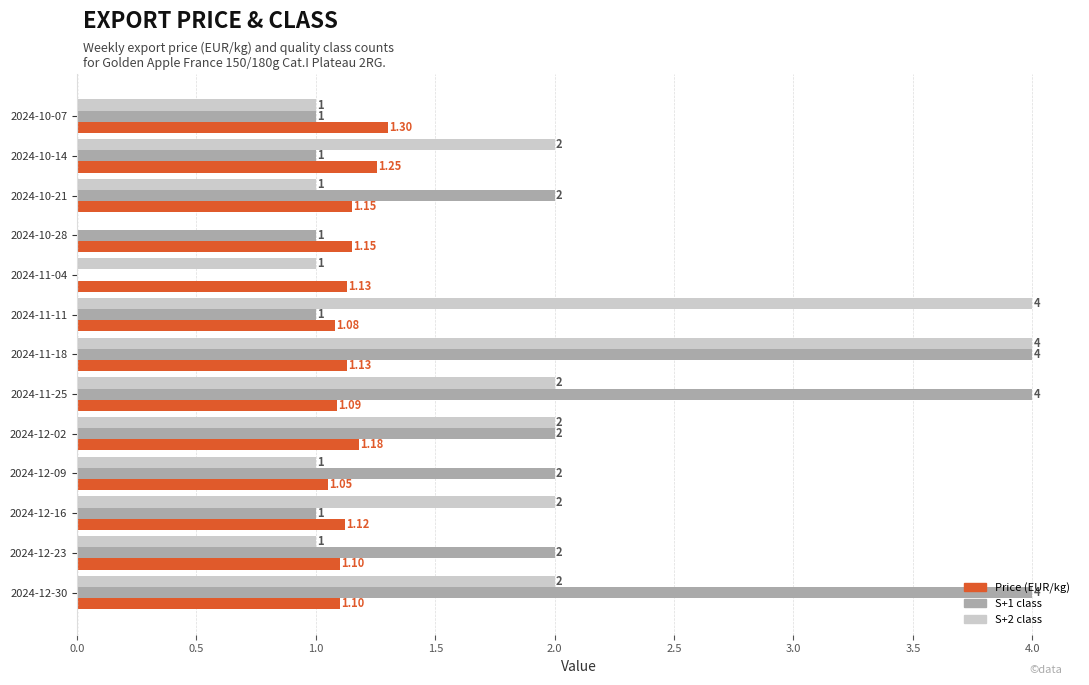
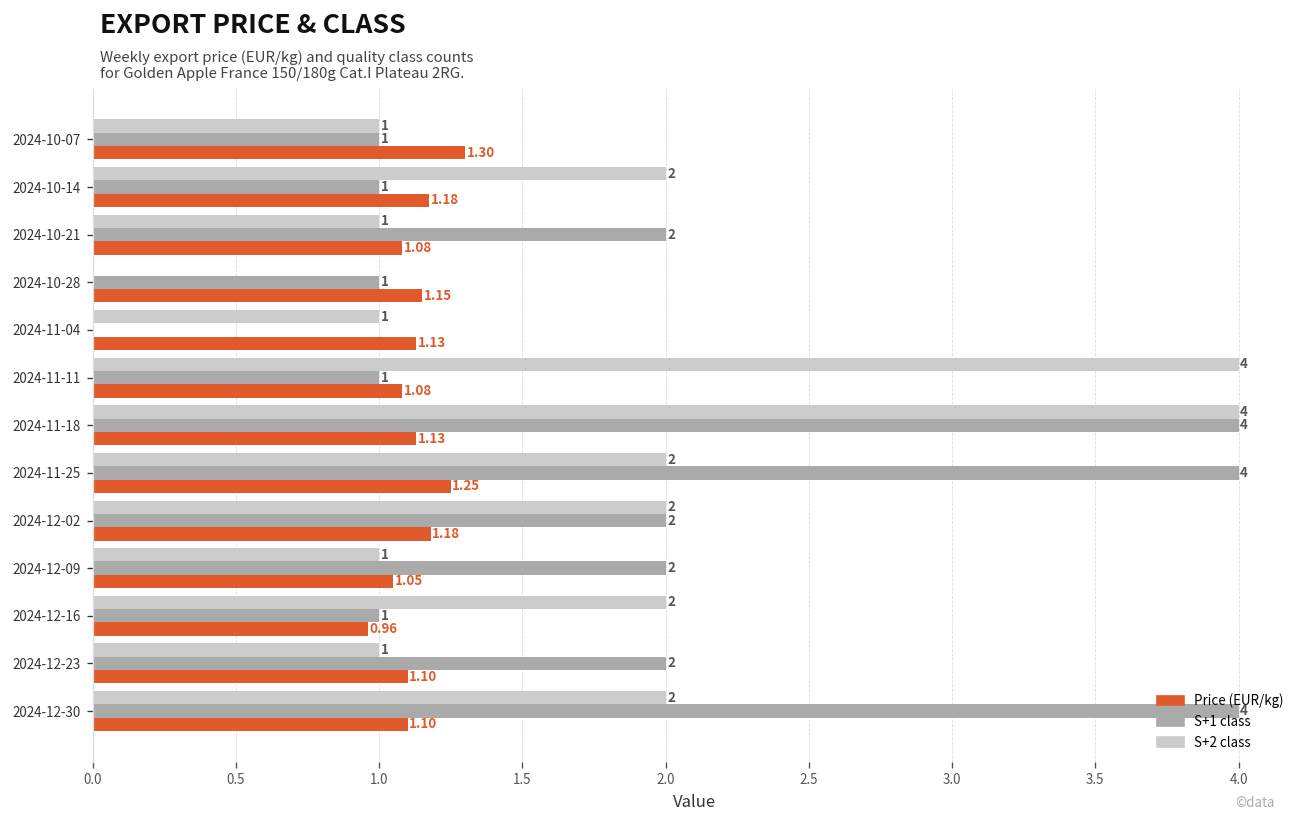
  {
    "Price (EUR/kg)": {
      "2024-10-07": 1.30,
-     "2024-10-14": 1.25,
-     "2024-10-21": 1.15,
+     "2024-10-14": 1.18,
+     "2024-10-21": 1.08,
      "2024-10-28": 1.15,
      "2024-11-04": 1.13,
      "2024-11-11": 1.08,
      "2024-11-18": 1.13,
-     "2024-11-25": 1.09,
+     "2024-11-25": 1.25,
      "2024-12-02": 1.18,
      "2024-12-09": 1.05,
-     "2024-12-16": 1.12,
+     "2024-12-16": 0.96,
      "2024-12-23": 1.10,
      "2024-12-30": 1.10
    }
  }
